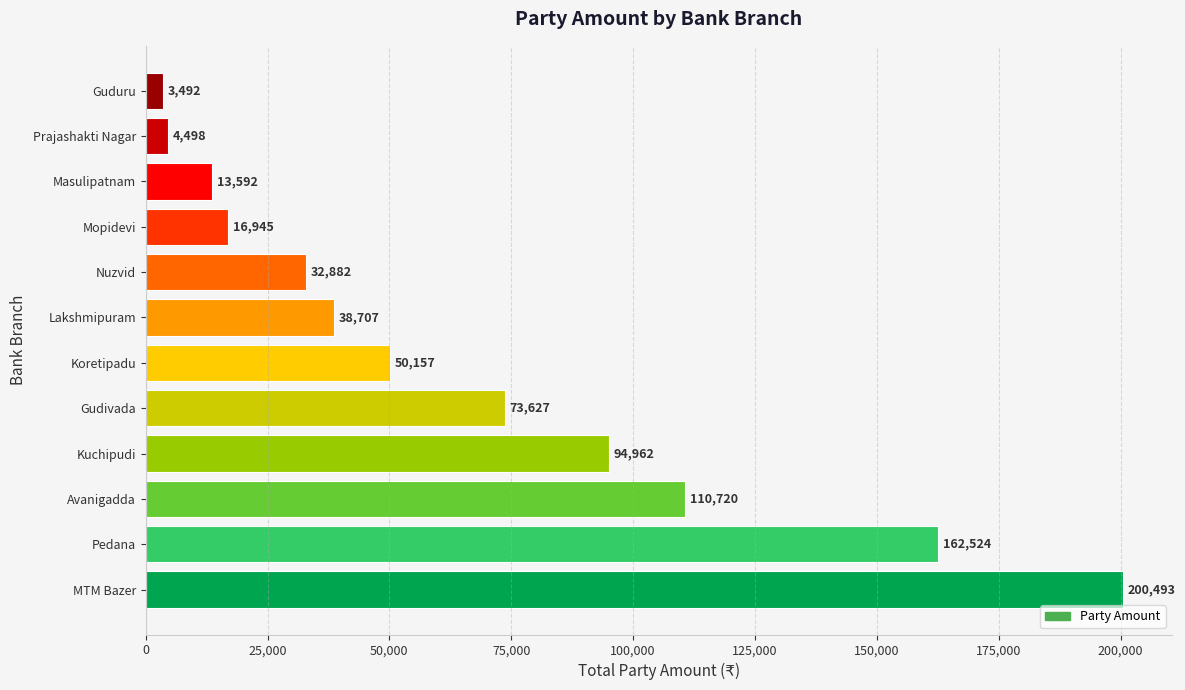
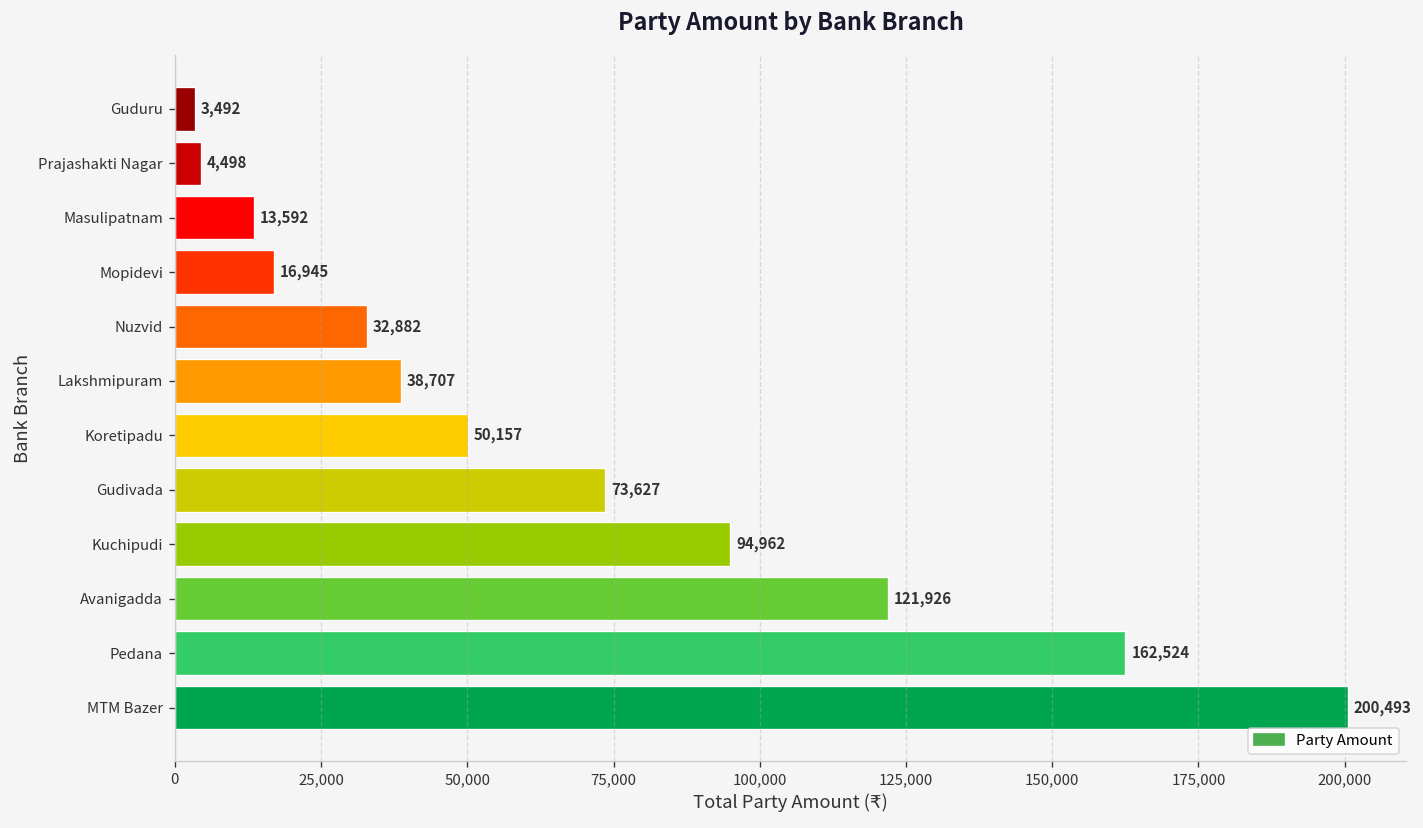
  {
    "Guduru": "3,492",
    "Prajashakti Nagar": "4,498",
    "Masulipatnam": "13,592",
    "Mopidevi": "16,945",
    "Nuzvid": "32,882",
    "Lakshmipuram": "38,707",
    "Koretipadu": "50,157",
    "Gudivada": "73,627",
    "Kuchipudi": "94,962",
-   "Avanigadda": "110,720",
+   "Avanigadda": "121,926",
    "Pedana": "162,524",
    "MTM Bazer": "200,493"
  }
